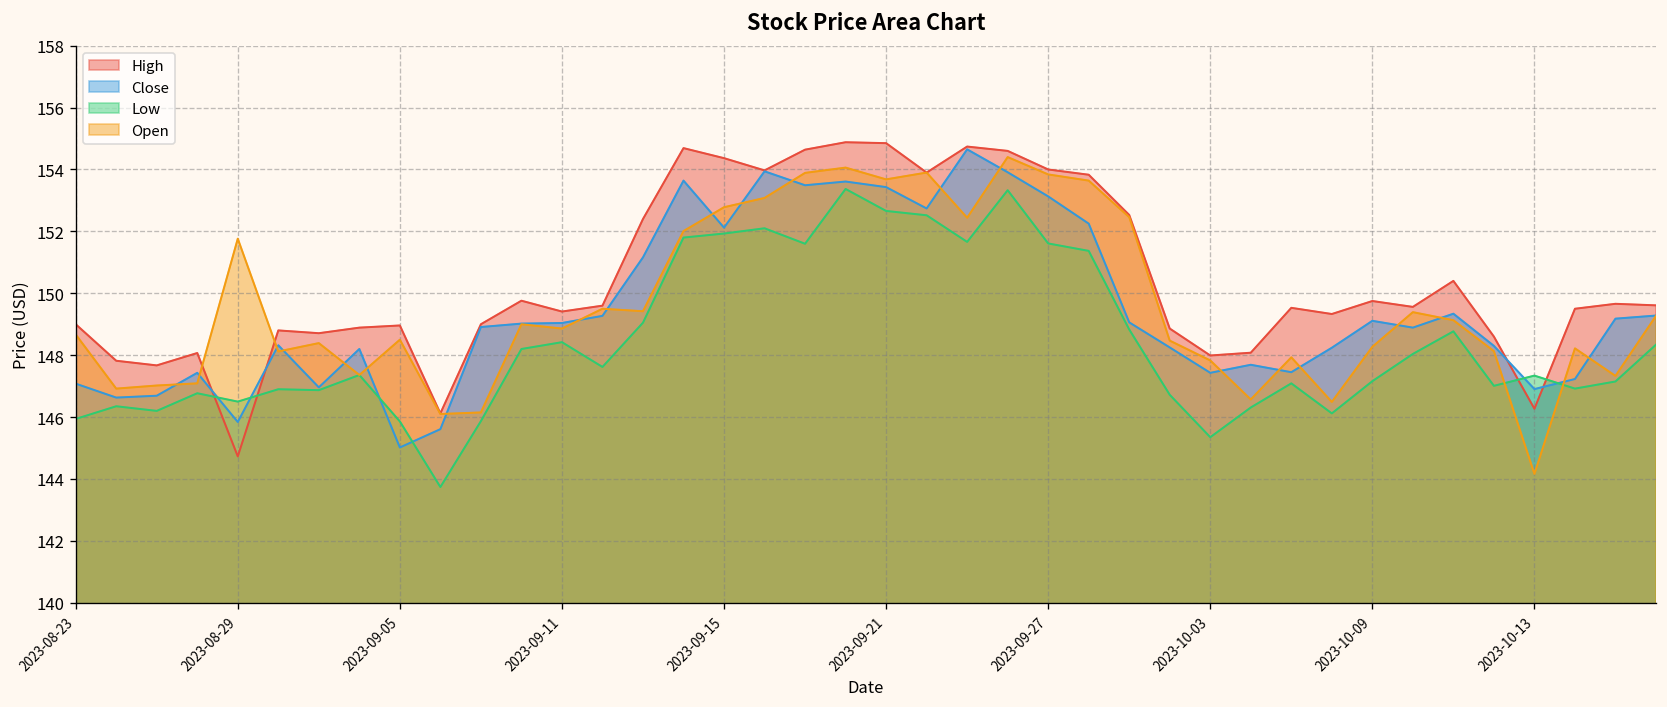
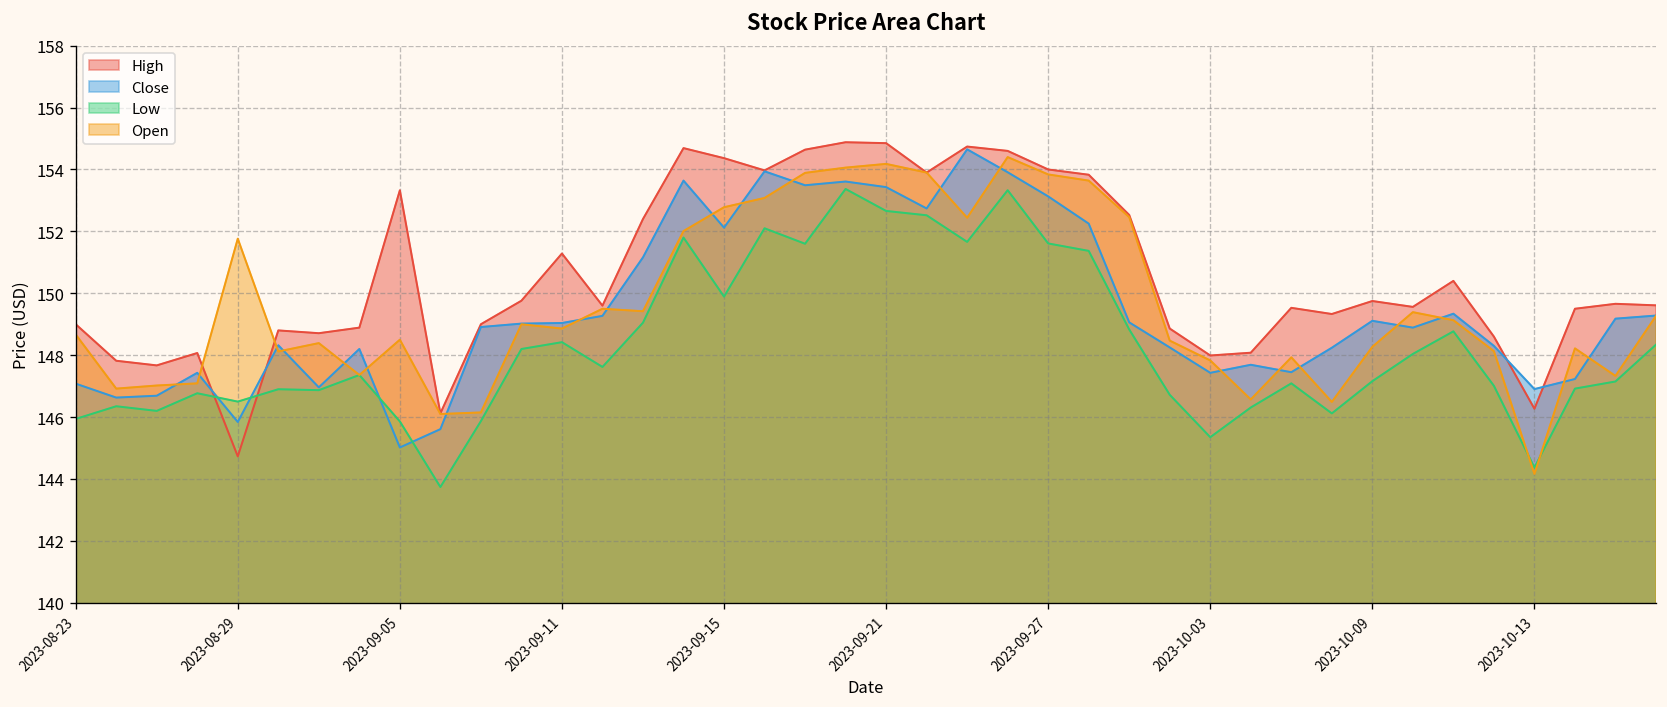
  {
    "High": {
      "2023-08-23": 149.0,
      "2023-08-29": 144.7,
-     "2023-09-05": 149.0,
-     "2023-09-11": 149.4,
+     "2023-09-05": 153.3,
+     "2023-09-11": 151.3,
      "2023-09-15": 154.4,
      "2023-09-21": 154.9,
      "2023-09-27": 154.0,
      "2023-10-03": 148.0,
      "2023-10-09": 149.8,
      "2023-10-13": 146.3
    },
    "Close": {
      "2023-08-23": 147.1,
      "2023-08-29": 145.8,
      "2023-09-05": 145.0,
      "2023-09-11": 149.0,
      "2023-09-15": 152.1,
      "2023-09-21": 153.4,
      "2023-09-27": 153.1,
      "2023-10-03": 147.4,
      "2023-10-09": 149.1,
      "2023-10-13": 146.9
    },
    "Low": {
      "2023-08-23": 145.9,
      "2023-08-29": 146.5,
      "2023-09-05": 145.9,
      "2023-09-11": 148.4,
-     "2023-09-15": 151.9,
+     "2023-09-15": 149.9,
      "2023-09-21": 152.7,
      "2023-09-27": 151.6,
      "2023-10-03": 145.4,
      "2023-10-09": 147.2,
-     "2023-10-13": 147.3
+     "2023-10-13": 144.4
    },
    "Open": {
      "2023-08-23": 148.7,
      "2023-08-29": 151.8,
      "2023-09-05": 148.5,
      "2023-09-11": 148.9,
      "2023-09-15": 152.8,
-     "2023-09-21": 153.7,
+     "2023-09-21": 154.2,
      "2023-09-27": 153.8,
      "2023-10-03": 147.8,
      "2023-10-09": 148.3,
      "2023-10-13": 144.2
    }
  }
